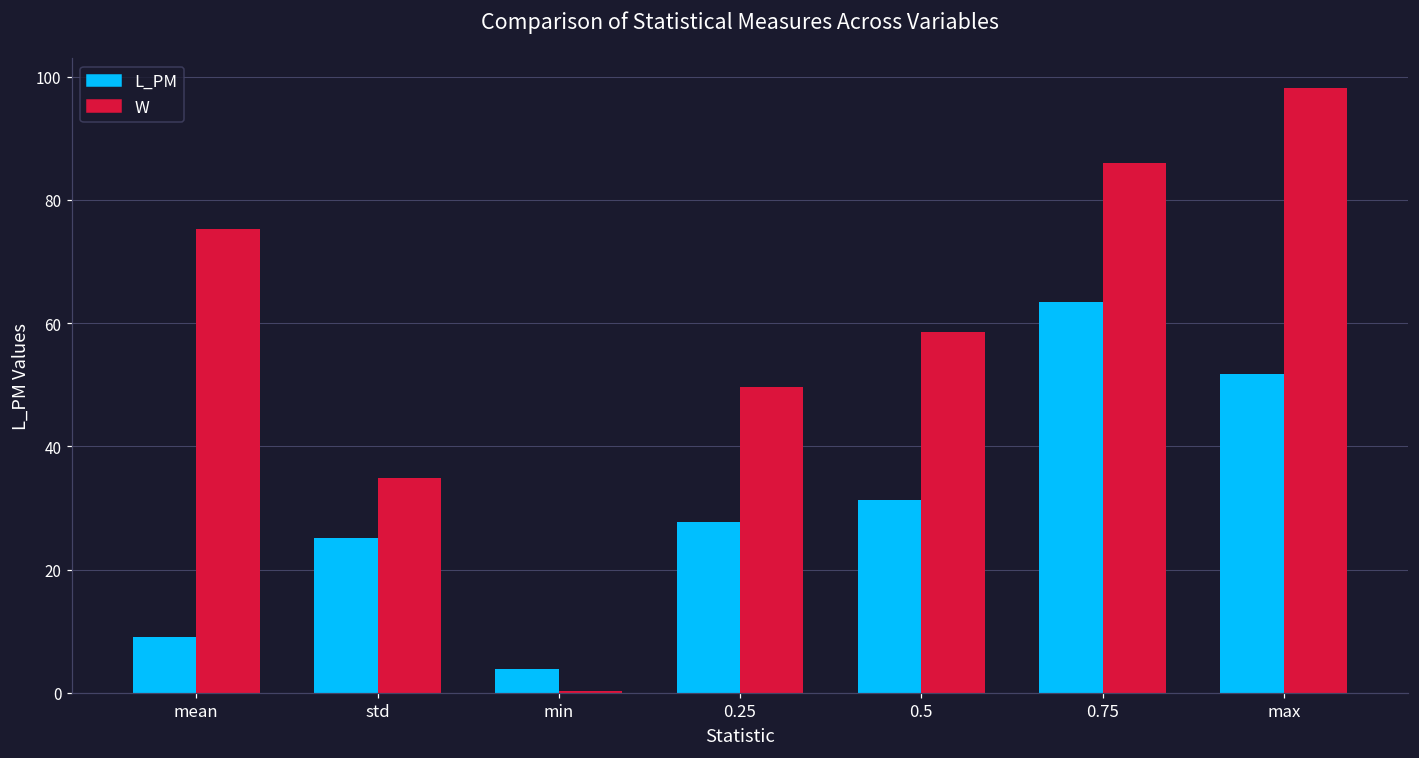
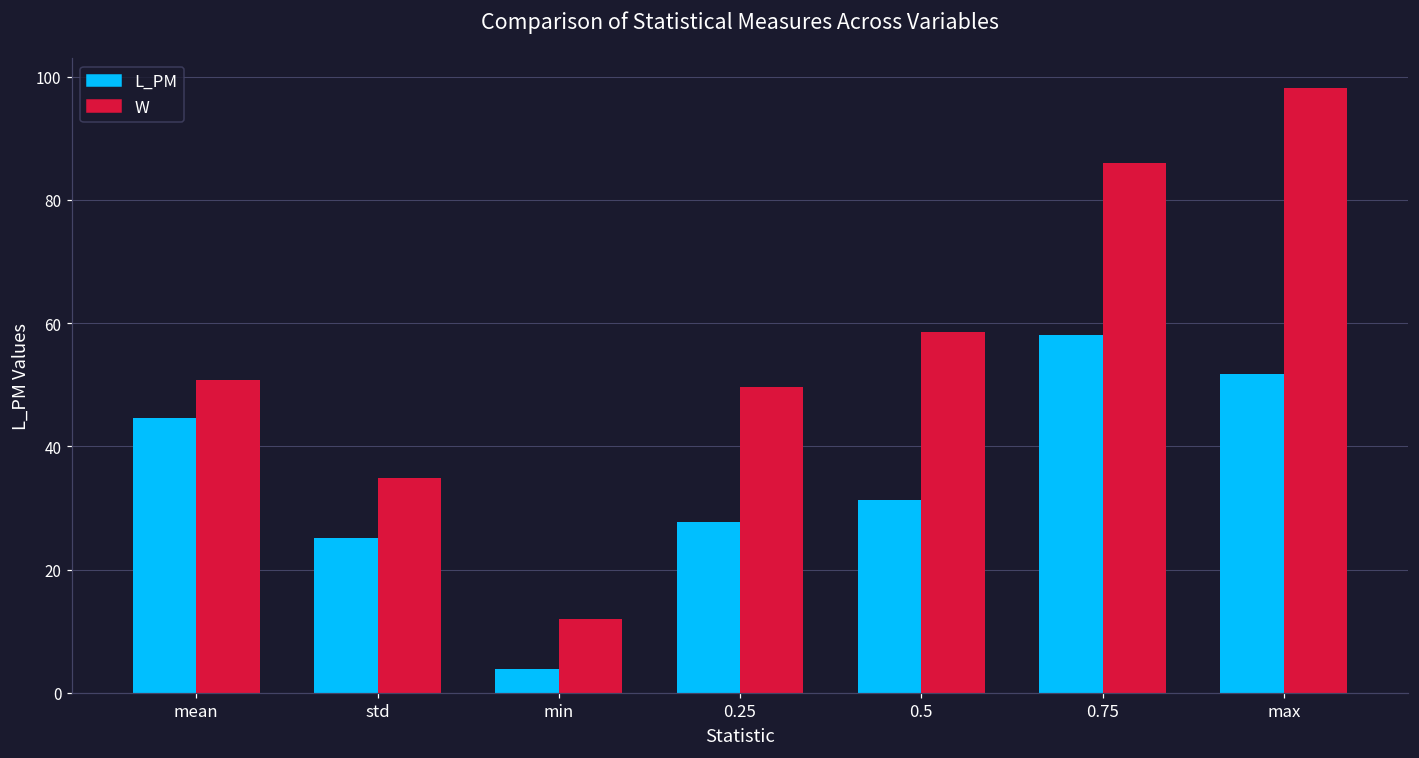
  {
    "L_PM": {
-     "mean": 9,
+     "mean": 45,
      "std": 25,
      "min": 4,
      "0.25": 28,
      "0.5": 31,
-     "0.75": 63,
+     "0.75": 58,
      "max": 52
    },
    "W": {
-     "mean": 75,
+     "mean": 51,
      "std": 35,
-     "min": 0,
+     "min": 12,
      "0.25": 50,
      "0.5": 59,
      "0.75": 86,
      "max": 98
    }
  }
